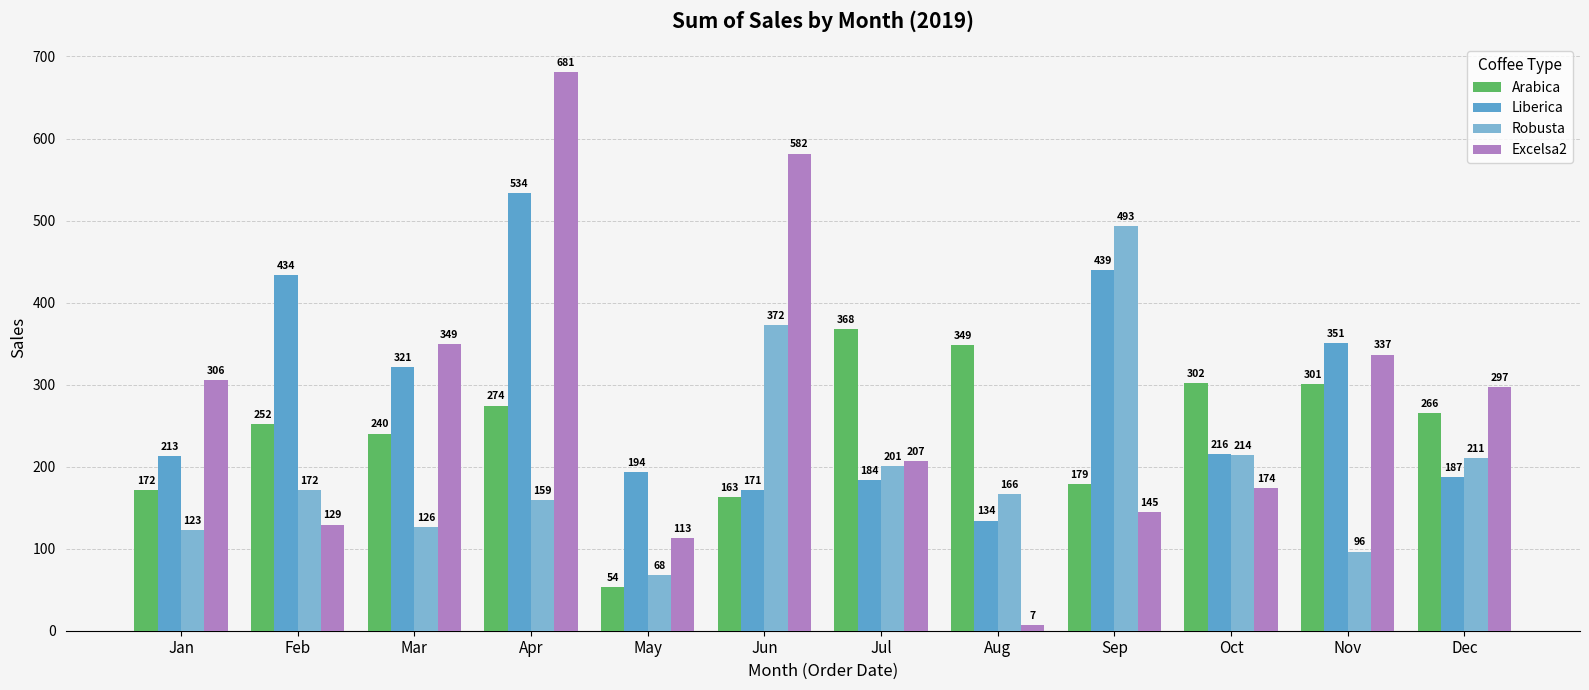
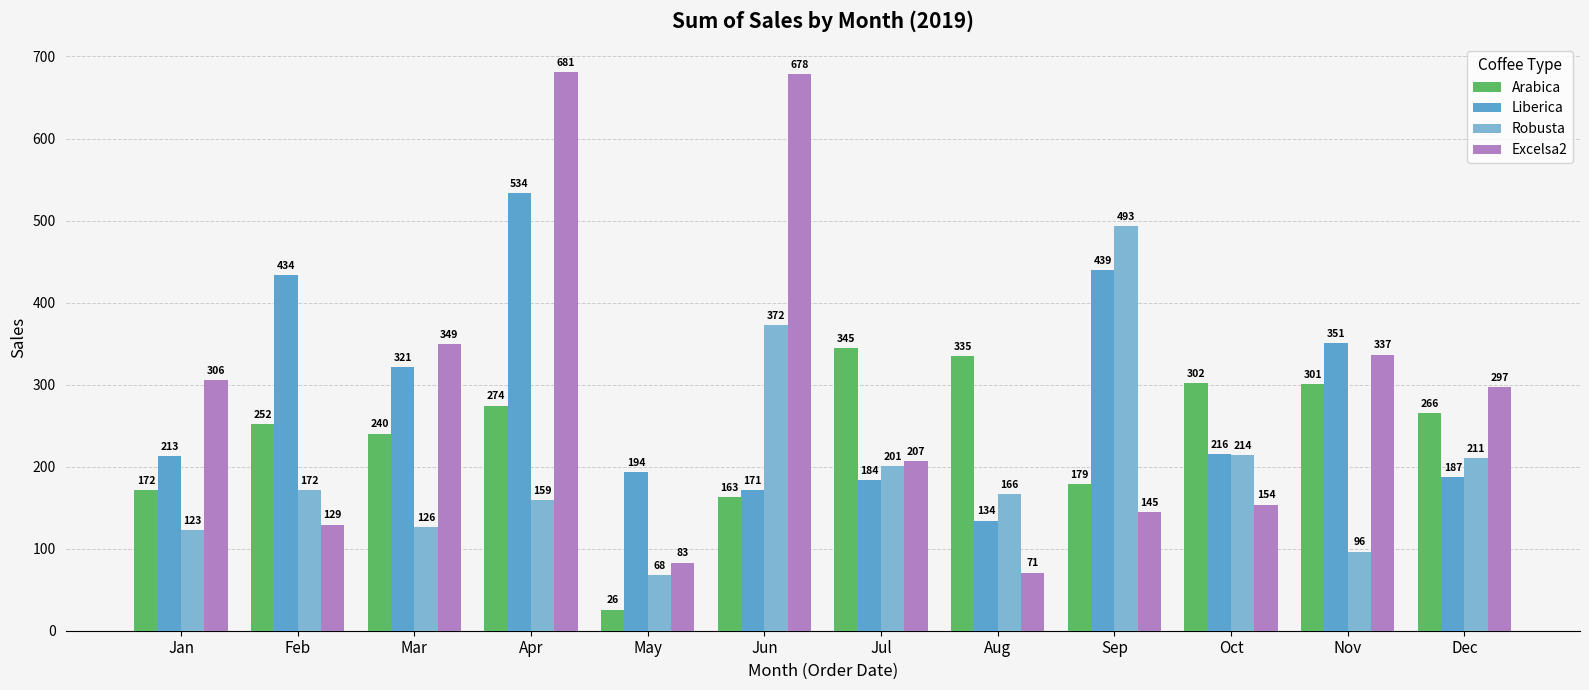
  {
    "Arabica": {
      "Jan": 172,
      "Feb": 252,
      "Mar": 240,
      "Apr": 274,
-     "May": 54,
+     "May": 26,
      "Jun": 163,
-     "Jul": 368,
-     "Aug": 349,
+     "Jul": 345,
+     "Aug": 335,
      "Sep": 179,
      "Oct": 302,
      "Nov": 301,
      "Dec": 266
    },
    "Excelsa2": {
      "Jan": 306,
      "Feb": 129,
      "Mar": 349,
      "Apr": 681,
-     "May": 113,
-     "Jun": 582,
+     "May": 83,
+     "Jun": 678,
      "Jul": 207,
-     "Aug": 7,
+     "Aug": 71,
      "Sep": 145,
-     "Oct": 174,
+     "Oct": 154,
      "Nov": 337,
      "Dec": 297
    }
  }
